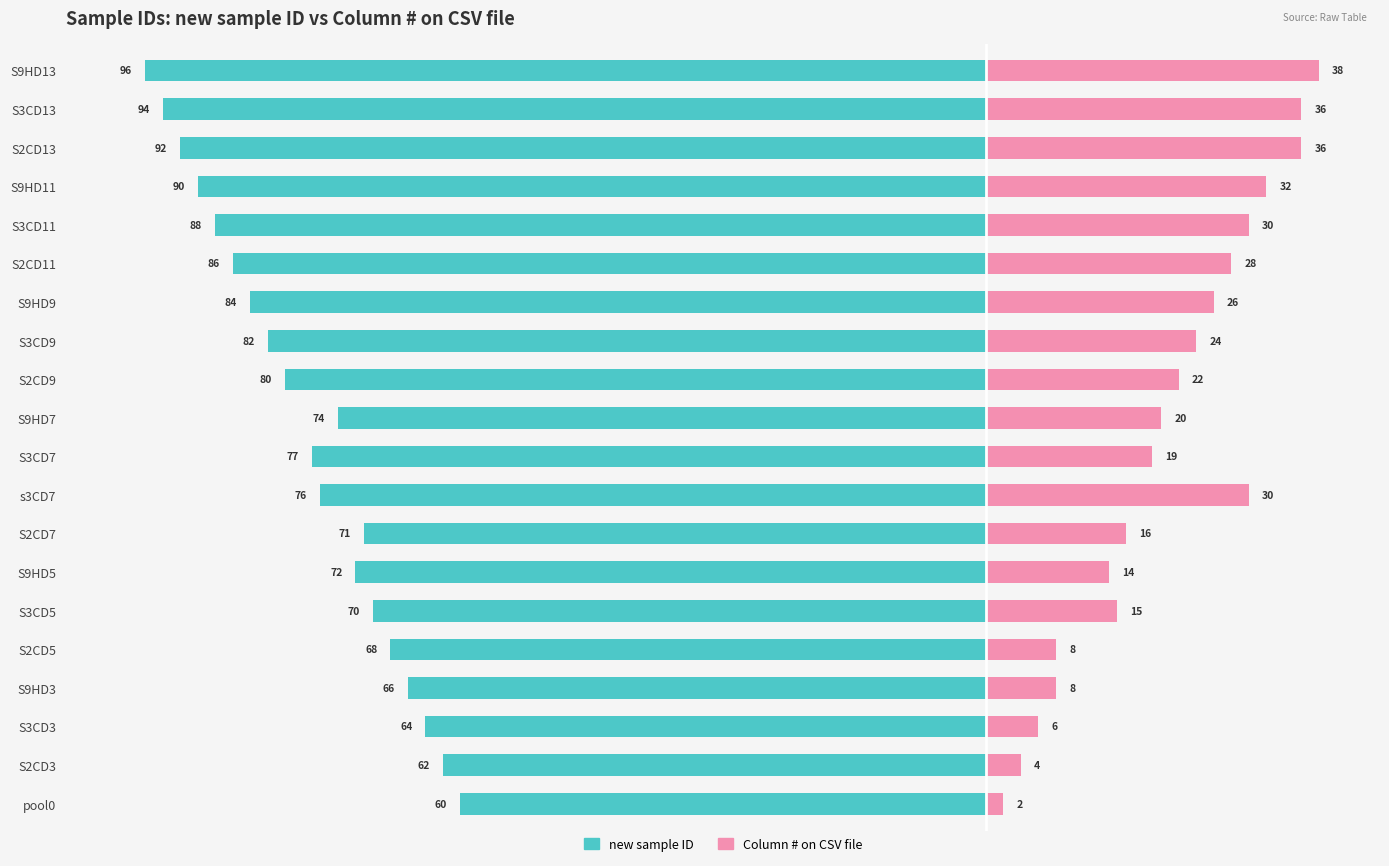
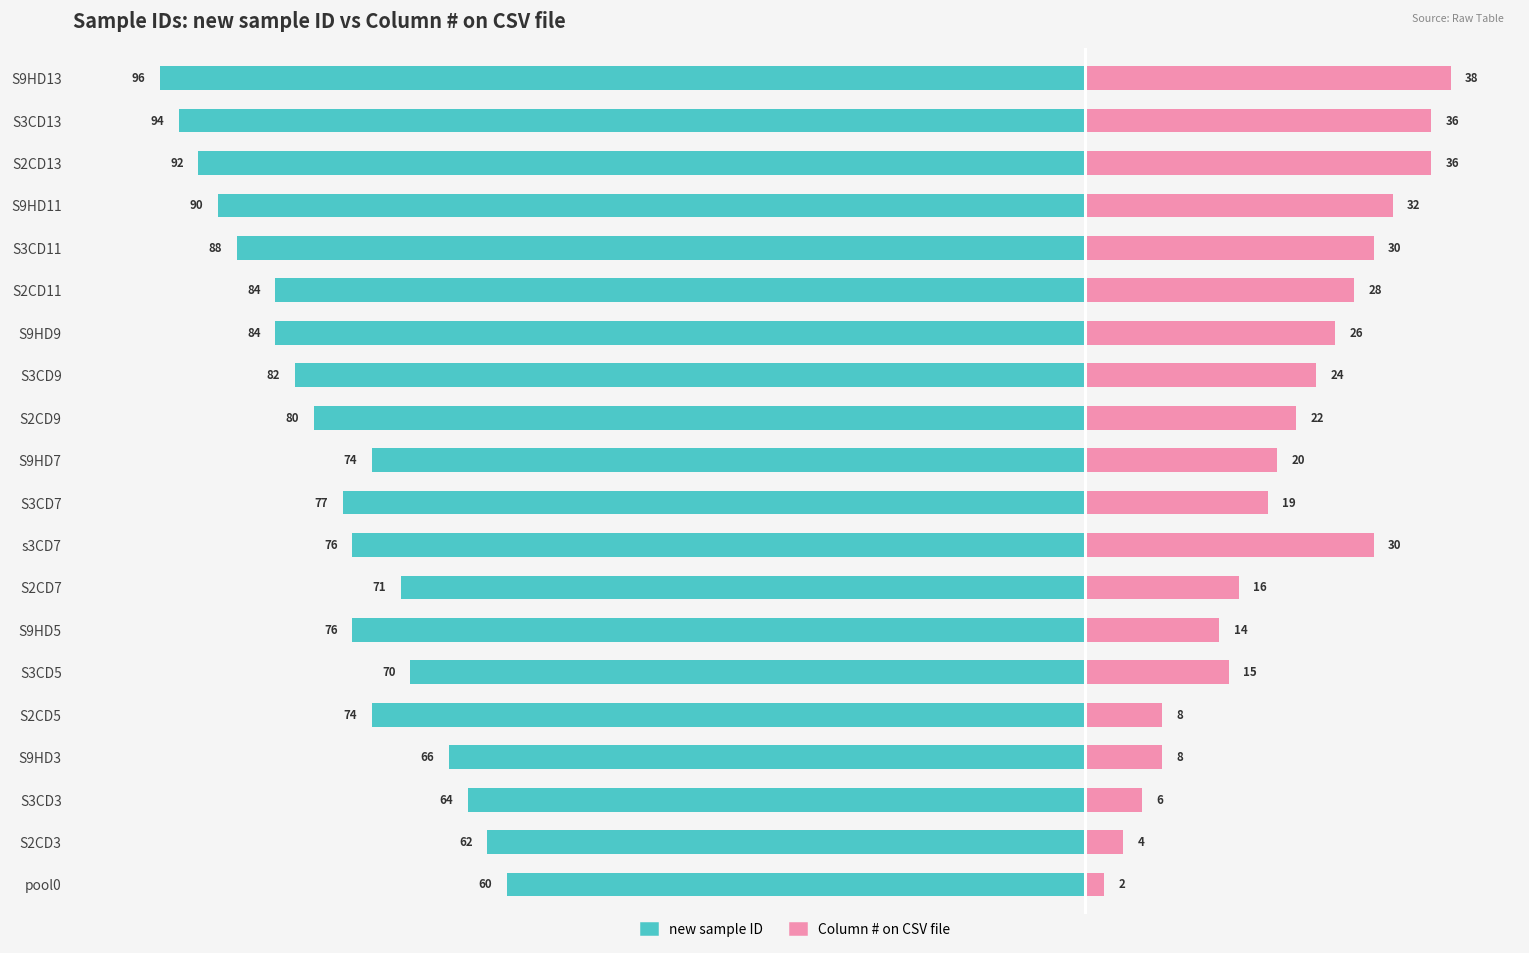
  {
    "new sample ID": {
-     "S2CD11": 86,
-     "S9HD5": 72,
-     "S2CD5": 68
+     "S2CD11": 84,
+     "S9HD5": 76,
+     "S2CD5": 74
    },
    "Column # on CSV file": {
      "S9HD13": 38,
      "S3CD13": 36,
      "S2CD13": 36,
      "S9HD11": 32,
      "S3CD11": 30,
      "S2CD11": 28,
      "S9HD9": 26,
      "S3CD9": 24,
      "S2CD9": 22,
      "S9HD7": 20,
      "S3CD7": 19,
      "s3CD7": 30,
      "S2CD7": 16,
      "S9HD5": 14,
      "S3CD5": 15,
      "S2CD5": 8,
      "S9HD3": 8,
      "S3CD3": 6,
      "S2CD3": 4,
      "pool0": 2
    }
  }
